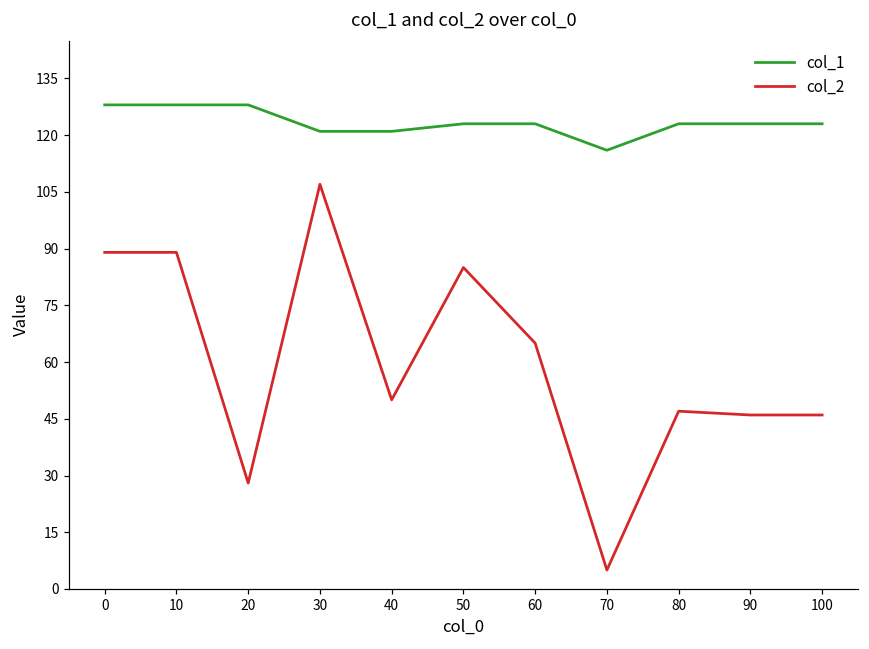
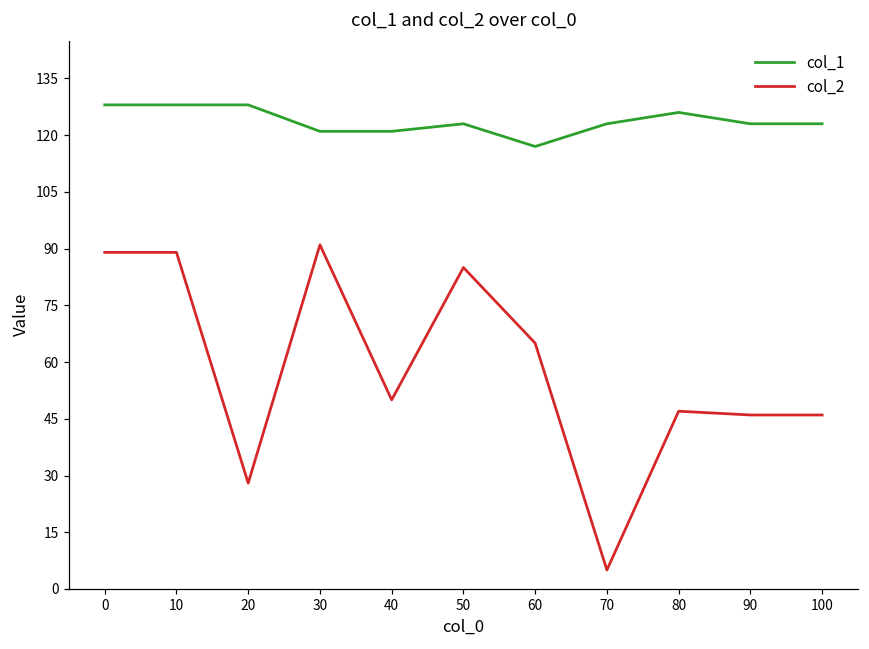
  {
    "col_1": {
      "0": 128,
      "10": 128,
      "20": 128,
      "30": 121,
      "40": 121,
      "50": 123,
-     "60": 123,
-     "70": 116,
-     "80": 123,
+     "60": 117,
+     "70": 123,
+     "80": 126,
      "90": 123,
      "100": 123
    },
    "col_2": {
      "0": 89,
      "10": 89,
      "20": 28,
-     "30": 107,
+     "30": 91,
      "40": 50,
      "50": 85,
      "60": 65,
      "70": 5,
      "80": 47,
      "90": 46,
      "100": 46
    }
  }
